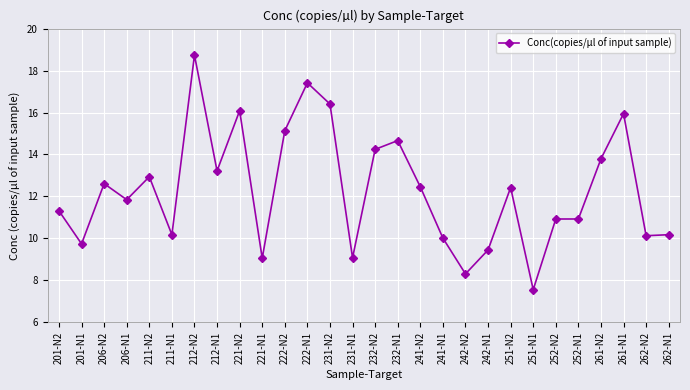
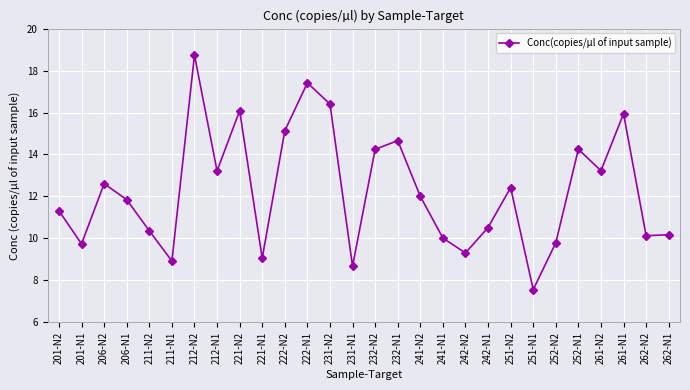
  {
    "201-N2": 11.3,
    "201-N1": 9.7,
    "206-N2": 12.6,
    "206-N1": 11.8,
-   "211-N2": 12.9,
-   "211-N1": 10.2,
+   "211-N2": 10.4,
+   "211-N1": 8.9,
    "212-N2": 18.7,
    "212-N1": 13.2,
    "221-N2": 16.1,
    "221-N1": 9.1,
    "222-N2": 15.1,
    "222-N1": 17.4,
    "231-N2": 16.4,
-   "231-N1": 9.1,
+   "231-N1": 8.7,
    "232-N2": 14.2,
    "232-N1": 14.7,
-   "241-N2": 12.5,
+   "241-N2": 12.0,
    "241-N1": 10.0,
-   "242-N2": 8.3,
-   "242-N1": 9.5,
+   "242-N2": 9.3,
+   "242-N1": 10.5,
    "251-N2": 12.4,
    "251-N1": 7.6,
-   "252-N2": 10.9,
-   "252-N1": 10.9,
-   "261-N2": 13.8,
+   "252-N2": 9.8,
+   "252-N1": 14.3,
+   "261-N2": 13.2,
    "261-N1": 15.9,
    "262-N2": 10.1,
    "262-N1": 10.2
  }
